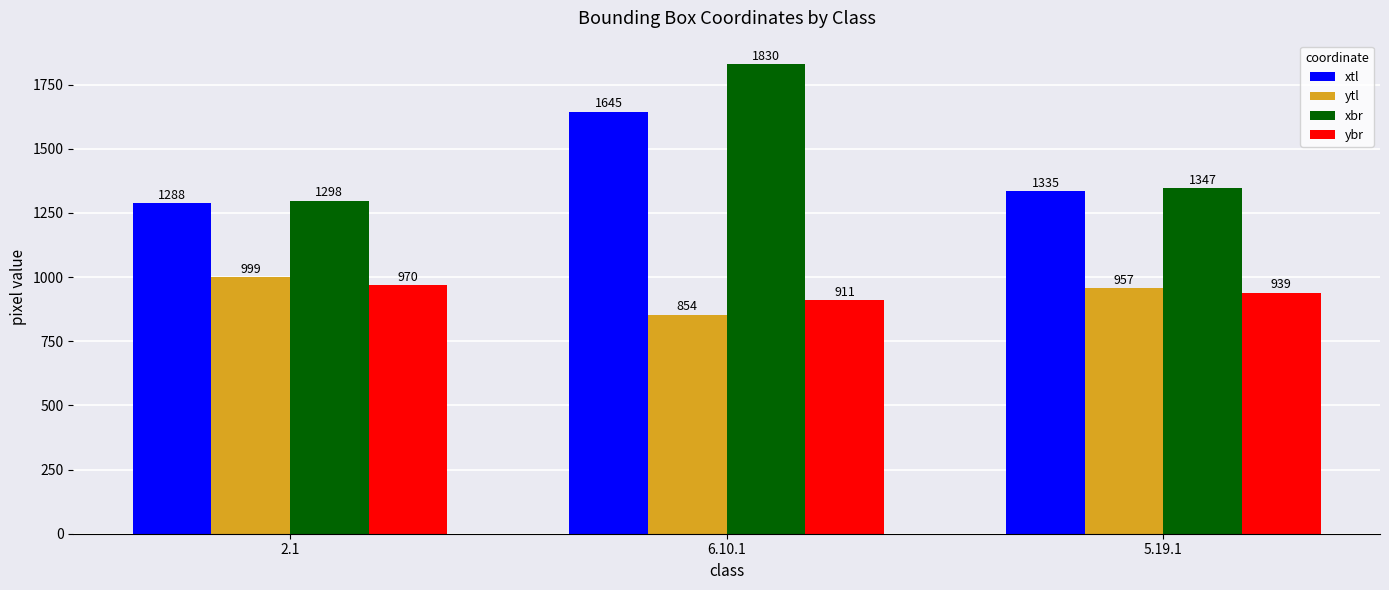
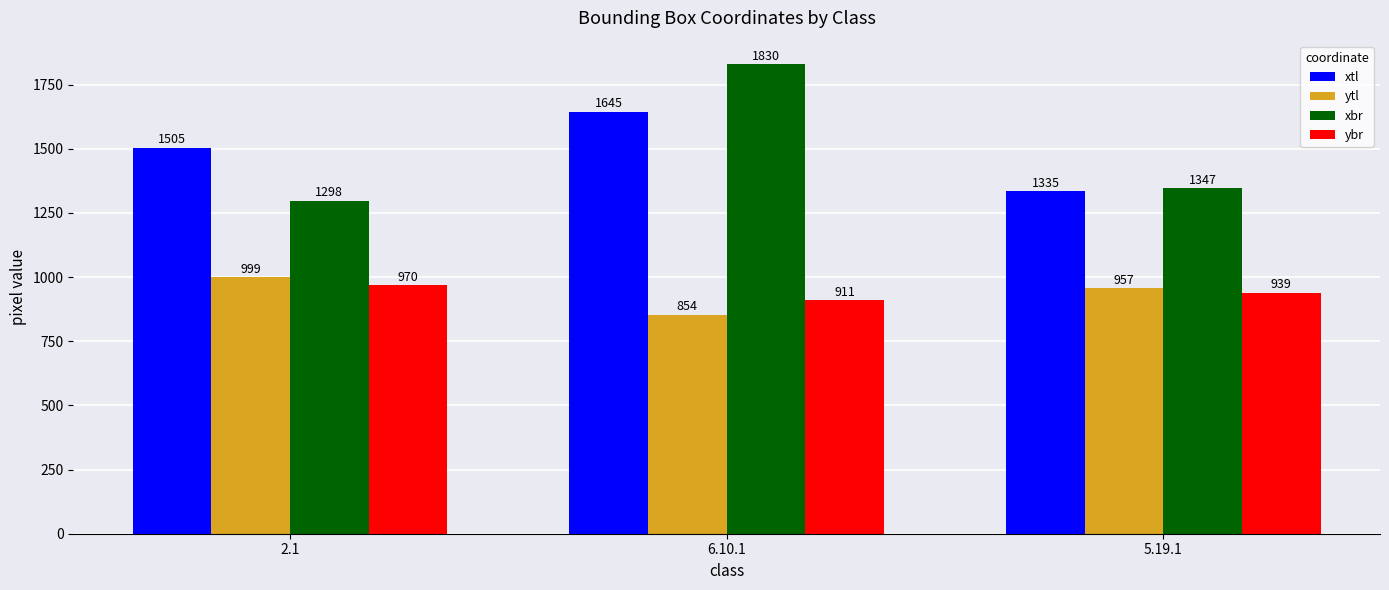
  {
    "xtl": {
-     "2.1": 1288,
+     "2.1": 1505,
      "6.10.1": 1645,
      "5.19.1": 1335
    },
    "ytl": {
      "2.1": 999,
      "6.10.1": 854,
      "5.19.1": 957
    },
    "xbr": {
      "2.1": 1298,
      "6.10.1": 1830,
      "5.19.1": 1347
    },
    "ybr": {
      "2.1": 970,
      "6.10.1": 911,
      "5.19.1": 939
    }
  }
